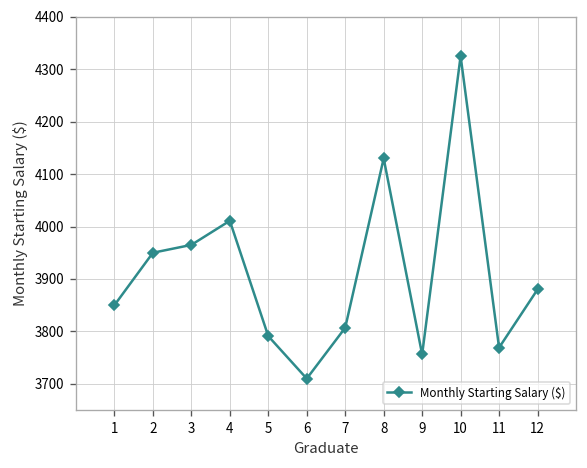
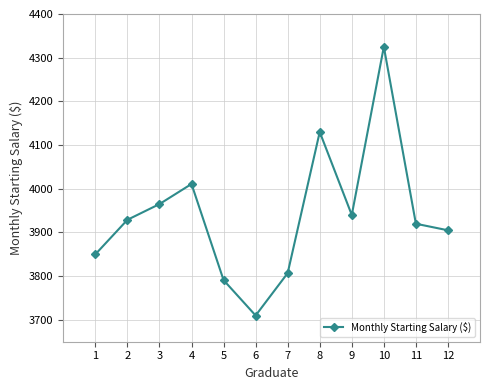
  {
    "1": 3850,
-   "2": 3950,
+   "2": 3930,
    "3": 3970,
    "4": 4010,
    "5": 3790,
    "6": 3710,
    "7": 3810,
    "8": 4130,
-   "9": 3760,
+   "9": 3940,
    "10": 4330,
-   "11": 3770,
-   "12": 3880
+   "11": 3920,
+   "12": 3910
  }
